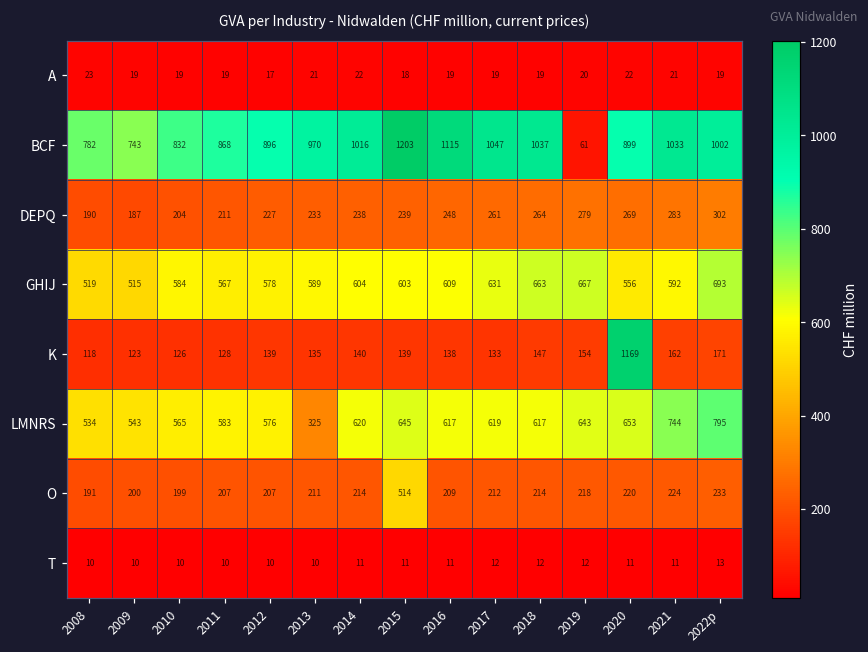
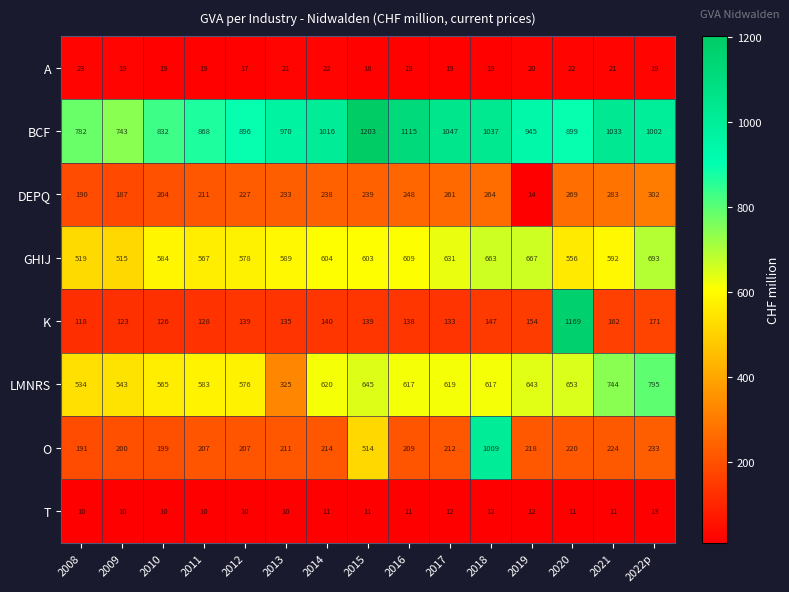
  {
    "A": {
      "2008": 23,
      "2009": 19,
      "2010": 19,
      "2011": 19,
      "2012": 17,
      "2013": 21,
      "2014": 22,
      "2015": 18,
      "2016": 19,
      "2017": 19,
      "2018": 19,
      "2019": 20,
      "2020": 22,
      "2021": 21,
      "2022p": 19
    },
    "BCF": {
      "2008": 782,
      "2009": 743,
      "2010": 832,
      "2011": 868,
      "2012": 896,
      "2013": 970,
      "2014": 1016,
      "2015": 1203,
      "2016": 1115,
      "2017": 1047,
      "2018": 1037,
-     "2019": 61,
+     "2019": 945,
      "2020": 899,
      "2021": 1033,
      "2022p": 1002
    },
    "DEPQ": {
      "2008": 190,
      "2009": 187,
      "2010": 204,
      "2011": 211,
      "2012": 227,
      "2013": 233,
      "2014": 238,
      "2015": 239,
      "2016": 248,
      "2017": 261,
      "2018": 264,
-     "2019": 279,
+     "2019": 14,
      "2020": 269,
      "2021": 283,
      "2022p": 302
    },
    "GHIJ": {
      "2008": 519,
      "2009": 515,
      "2010": 584,
      "2011": 567,
      "2012": 578,
      "2013": 589,
      "2014": 604,
      "2015": 603,
      "2016": 609,
      "2017": 631,
      "2018": 663,
      "2019": 667,
      "2020": 556,
      "2021": 592,
      "2022p": 693
    },
    "K": {
      "2008": 118,
      "2009": 123,
      "2010": 126,
      "2011": 128,
      "2012": 139,
      "2013": 135,
      "2014": 140,
      "2015": 139,
      "2016": 138,
      "2017": 133,
      "2018": 147,
      "2019": 154,
      "2020": 1169,
      "2021": 162,
      "2022p": 171
    },
    "LMNRS": {
      "2008": 534,
      "2009": 543,
      "2010": 565,
      "2011": 583,
      "2012": 576,
      "2013": 325,
      "2014": 620,
      "2015": 645,
      "2016": 617,
      "2017": 619,
      "2018": 617,
      "2019": 643,
      "2020": 653,
      "2021": 744,
      "2022p": 795
    },
    "O": {
      "2008": 191,
      "2009": 200,
      "2010": 199,
      "2011": 207,
      "2012": 207,
      "2013": 211,
      "2014": 214,
      "2015": 514,
      "2016": 209,
      "2017": 212,
-     "2018": 214,
+     "2018": 1009,
      "2019": 218,
      "2020": 220,
      "2021": 224,
      "2022p": 233
    },
    "T": {
      "2008": 10,
      "2009": 10,
      "2010": 10,
      "2011": 10,
      "2012": 10,
      "2013": 10,
      "2014": 11,
      "2015": 11,
      "2016": 11,
      "2017": 12,
      "2018": 12,
      "2019": 12,
      "2020": 11,
      "2021": 11,
      "2022p": 13
    }
  }
